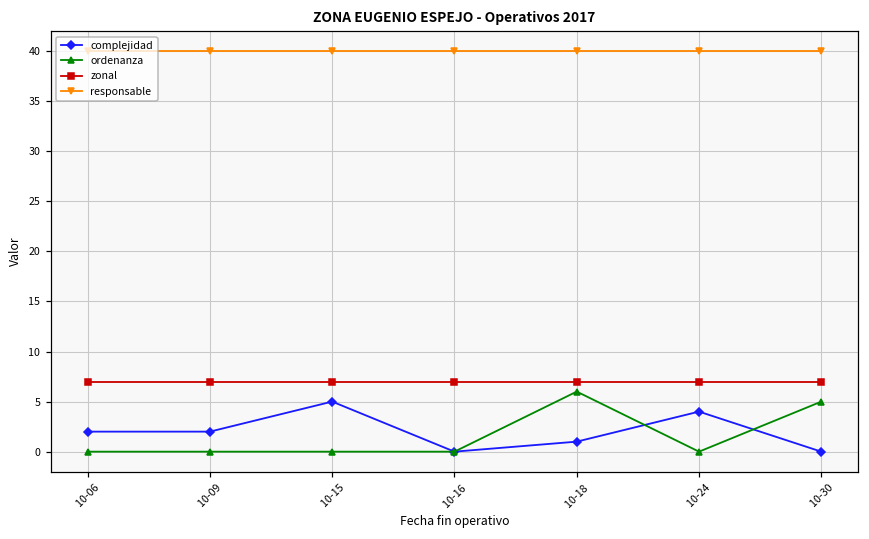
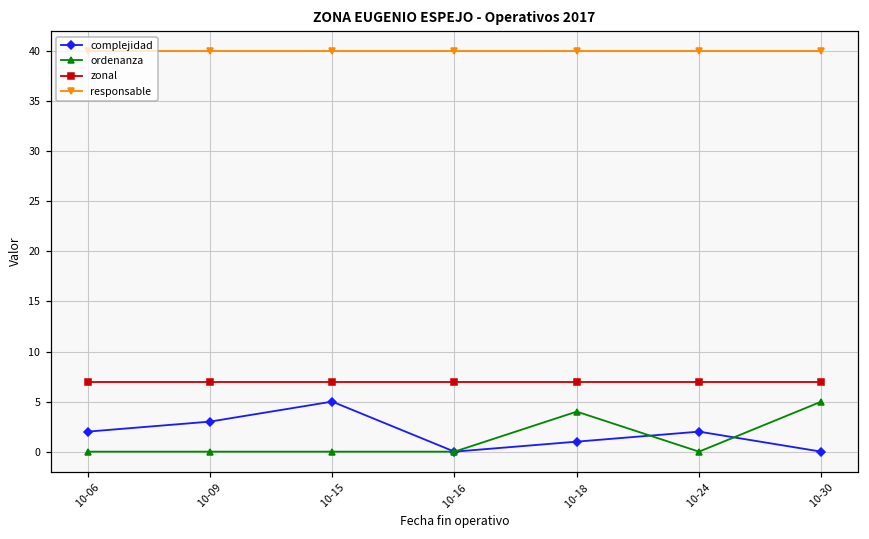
  {
    "complejidad": {
      "10-06": 2,
-     "10-09": 2,
+     "10-09": 3,
      "10-15": 5,
      "10-18": 1,
-     "10-24": 4,
+     "10-24": 2,
      "10-30": 0
    },
    "ordenanza": {
      "10-06": 0,
      "10-09": 0,
      "10-15": 0,
-     "10-18": 6,
+     "10-18": 4,
      "10-24": 0,
      "10-30": 5
    },
    "zonal": {
      "10-06": 7,
      "10-09": 7,
      "10-15": 7,
      "10-16": 7,
      "10-18": 7,
      "10-24": 7,
      "10-30": 7
    },
    "responsable": {
      "10-09": 40,
      "10-15": 40,
      "10-16": 40,
      "10-18": 40,
      "10-24": 40,
      "10-30": 40
    }
  }
